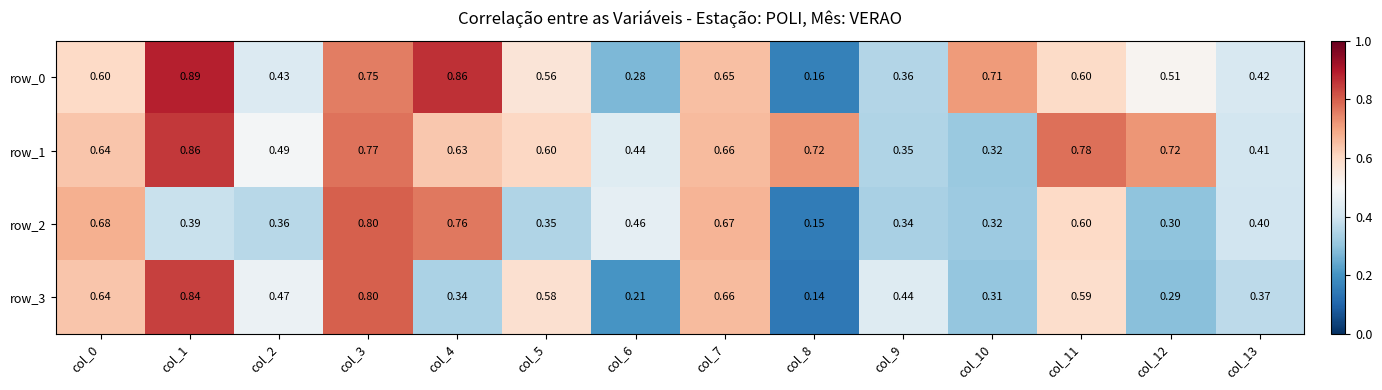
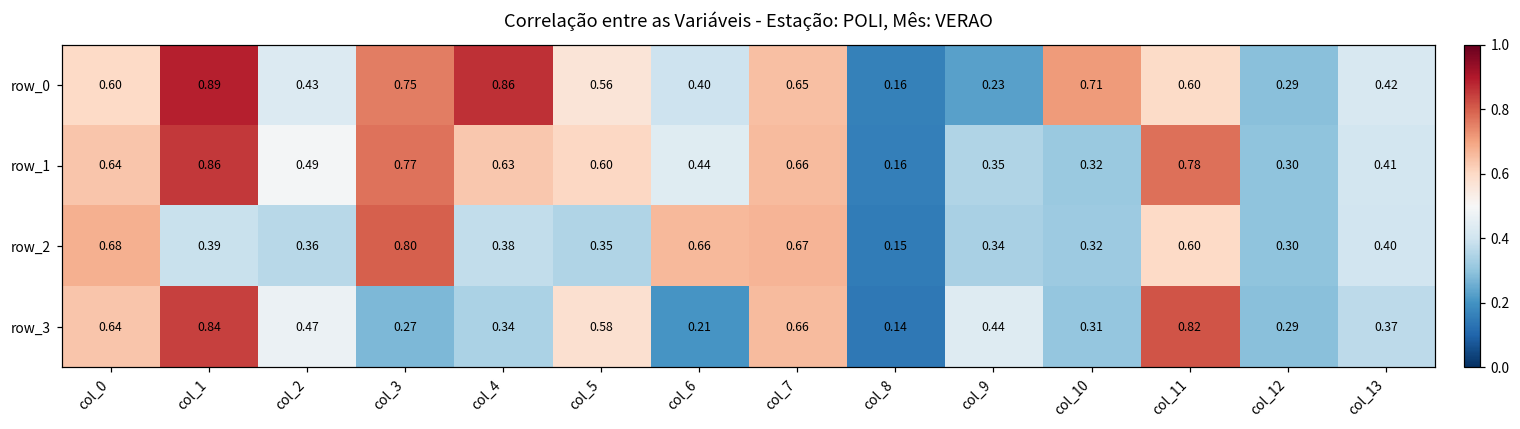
  {
    "row_0": {
      "col_0": 0.60,
      "col_1": 0.89,
      "col_2": 0.43,
      "col_3": 0.75,
      "col_4": 0.86,
      "col_5": 0.56,
-     "col_6": 0.28,
+     "col_6": 0.40,
      "col_7": 0.65,
      "col_8": 0.16,
-     "col_9": 0.36,
+     "col_9": 0.23,
      "col_10": 0.71,
      "col_11": 0.60,
-     "col_12": 0.51,
+     "col_12": 0.29,
      "col_13": 0.42
    },
    "row_1": {
      "col_0": 0.64,
      "col_1": 0.86,
      "col_2": 0.49,
      "col_3": 0.77,
      "col_4": 0.63,
      "col_5": 0.60,
      "col_6": 0.44,
      "col_7": 0.66,
-     "col_8": 0.72,
+     "col_8": 0.16,
      "col_9": 0.35,
      "col_10": 0.32,
      "col_11": 0.78,
-     "col_12": 0.72,
+     "col_12": 0.30,
      "col_13": 0.41
    },
    "row_2": {
      "col_0": 0.68,
      "col_1": 0.39,
      "col_2": 0.36,
      "col_3": 0.80,
-     "col_4": 0.76,
+     "col_4": 0.38,
      "col_5": 0.35,
-     "col_6": 0.46,
+     "col_6": 0.66,
      "col_7": 0.67,
      "col_8": 0.15,
      "col_9": 0.34,
      "col_10": 0.32,
      "col_11": 0.60,
      "col_12": 0.30,
      "col_13": 0.40
    },
    "row_3": {
      "col_0": 0.64,
      "col_1": 0.84,
      "col_2": 0.47,
-     "col_3": 0.80,
+     "col_3": 0.27,
      "col_4": 0.34,
      "col_5": 0.58,
      "col_6": 0.21,
      "col_7": 0.66,
      "col_8": 0.14,
      "col_9": 0.44,
      "col_10": 0.31,
-     "col_11": 0.59,
+     "col_11": 0.82,
      "col_12": 0.29,
      "col_13": 0.37
    }
  }
